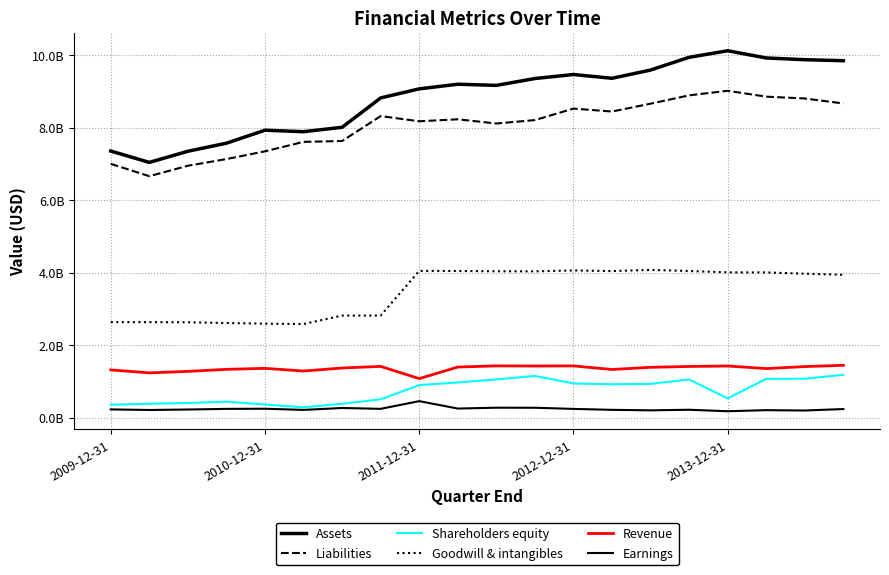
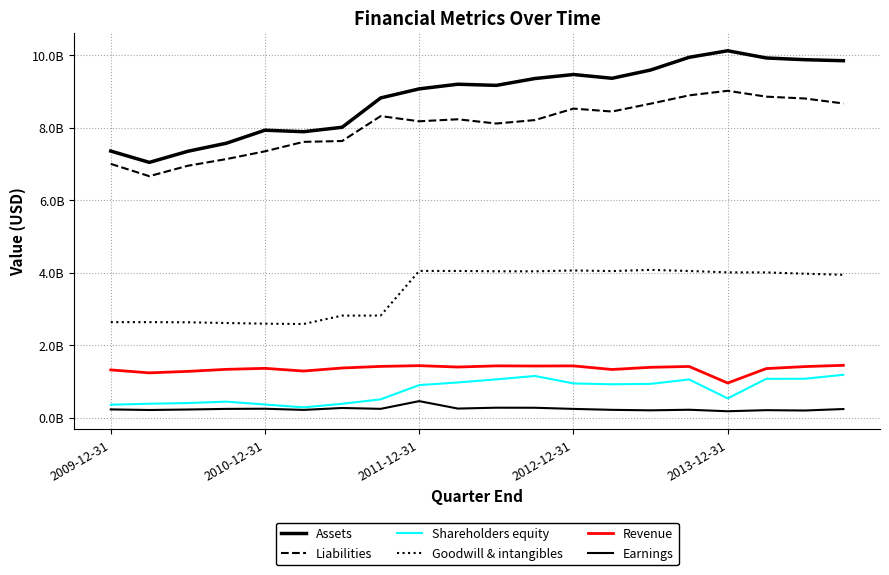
  {
    "Shareholders equity": {
      "2009-12-31": 400000000,
      "2010-12-31": 400000000,
      "2011-12-31": 900000000,
      "2012-12-31": 900000000,
      "2013-12-31": 500000000
    },
    "Revenue": {
      "2009-12-31": 1300000000,
      "2010-12-31": 1400000000,
-     "2011-12-31": 1100000000,
+     "2011-12-31": 1400000000,
      "2012-12-31": 1400000000,
-     "2013-12-31": 1400000000
+     "2013-12-31": 1000000000
    }
  }
